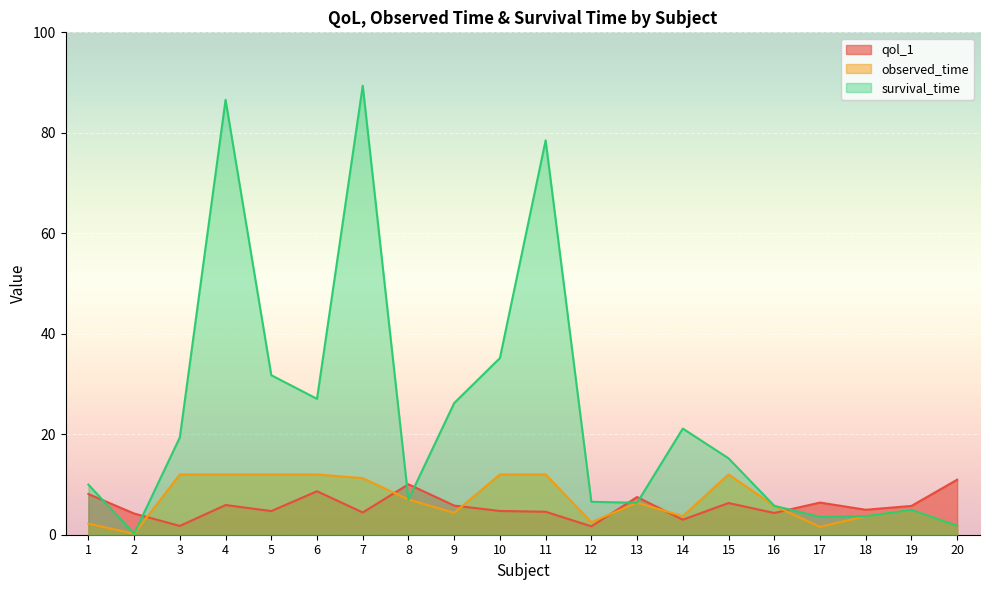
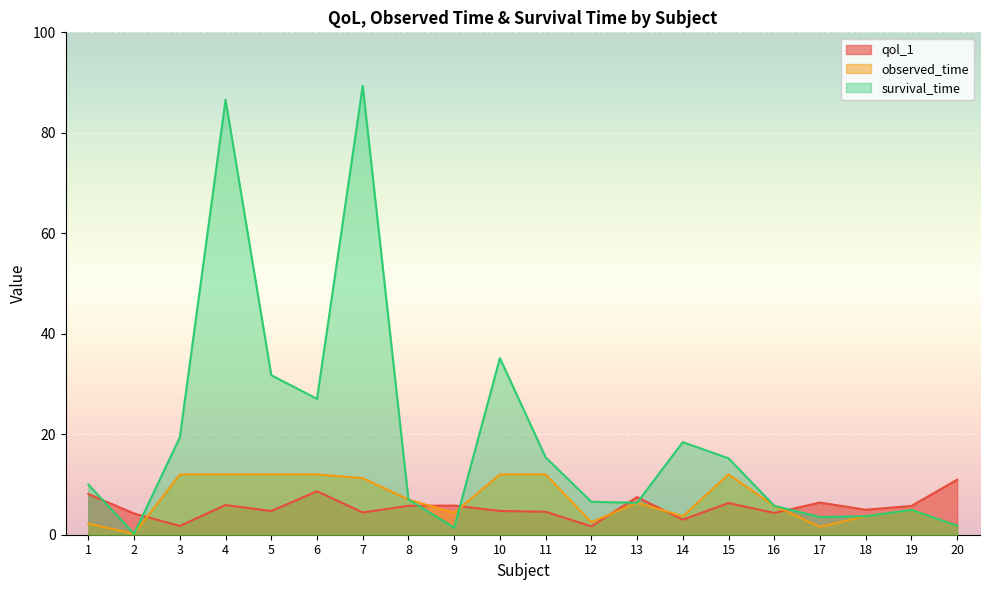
  {
    "qol_1": {
      "1": 8,
      "2": 4,
      "3": 2,
      "4": 6,
      "5": 5,
      "6": 9,
      "7": 4,
-     "8": 10,
+     "8": 6,
      "9": 6,
      "10": 5,
      "11": 5,
      "12": 2,
      "13": 8,
      "14": 3,
      "15": 6,
      "16": 4,
      "17": 6,
      "18": 5,
      "19": 6,
      "20": 11
    },
    "observed_time": {
      "1": 2,
      "3": 12,
      "4": 12,
      "5": 12,
      "6": 12,
      "7": 11,
      "9": 4,
      "10": 12,
      "11": 12,
      "12": 3,
      "14": 4,
      "15": 12,
      "17": 2
    },
    "survival_time": {
      "1": 10,
      "3": 19,
      "4": 87,
      "5": 32,
      "6": 27,
      "7": 89,
-     "9": 26,
+     "9": 1,
      "10": 35,
-     "11": 79,
+     "11": 15,
      "12": 7,
-     "14": 21,
+     "14": 18,
      "15": 15,
      "17": 4
    }
  }
